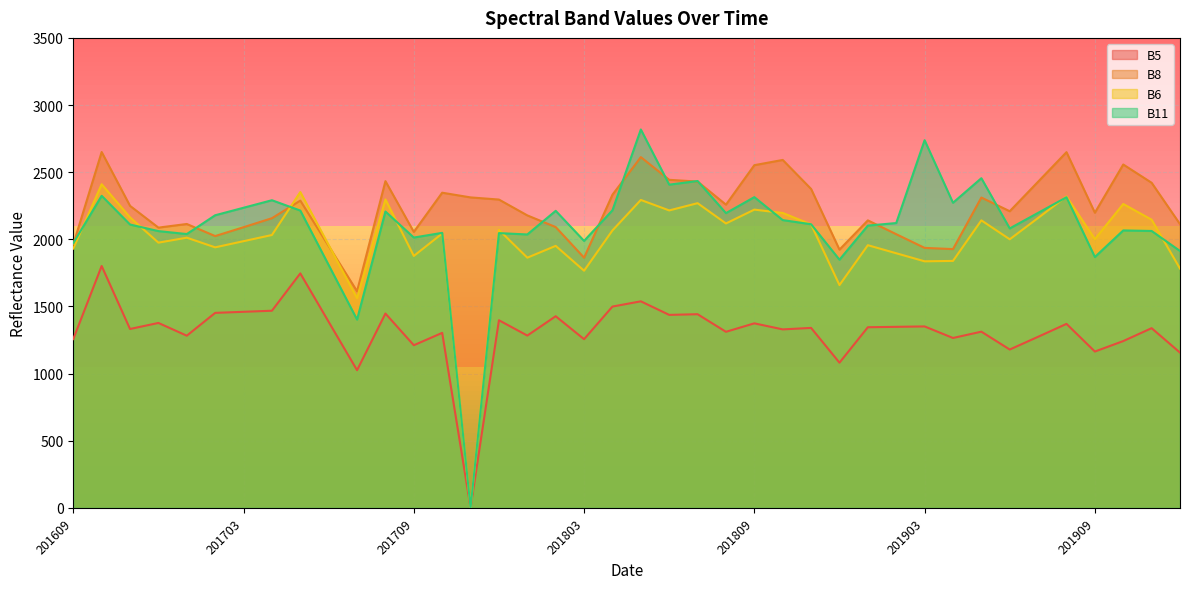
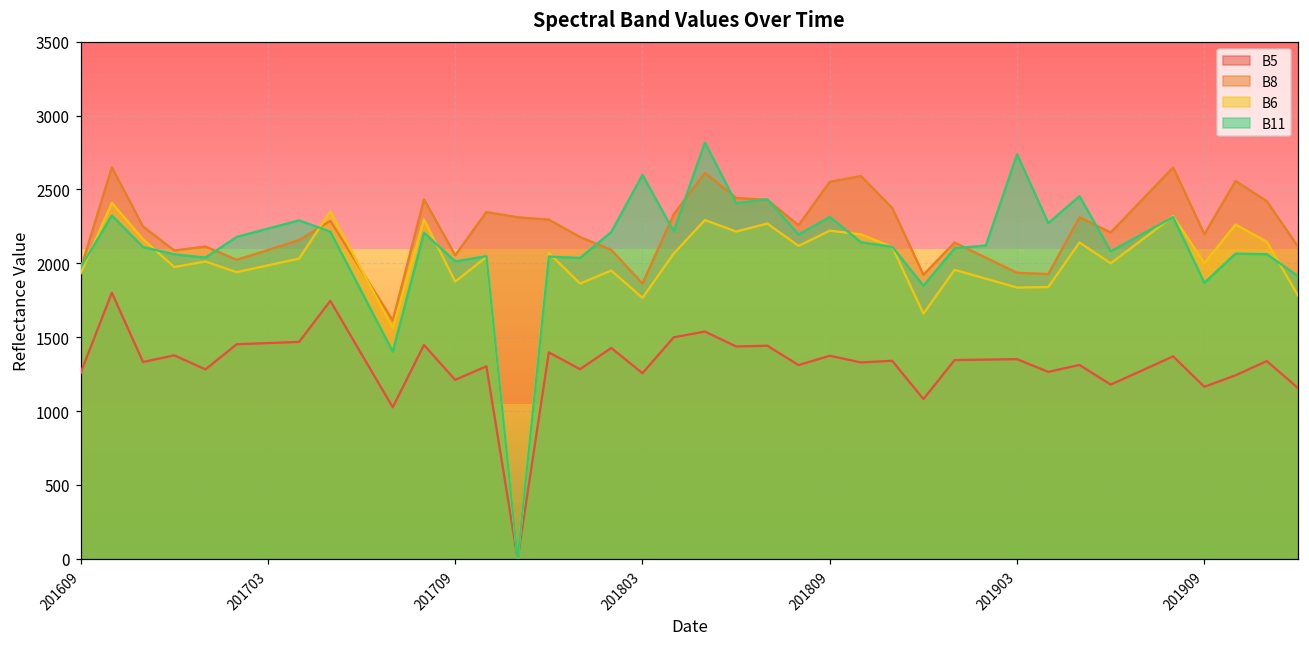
  {
    "B11": {
      "201703": 2240,
      "201709": 2010,
-     "201803": 1990,
+     "201803": 2600,
      "201809": 2310,
      "201903": 2740,
      "201909": 1870
    }
  }
